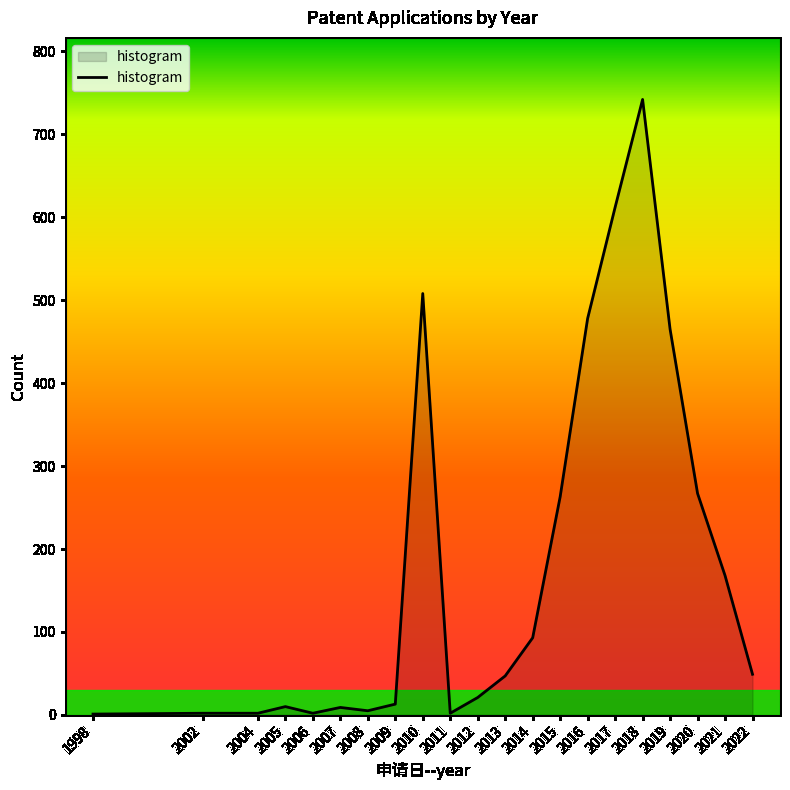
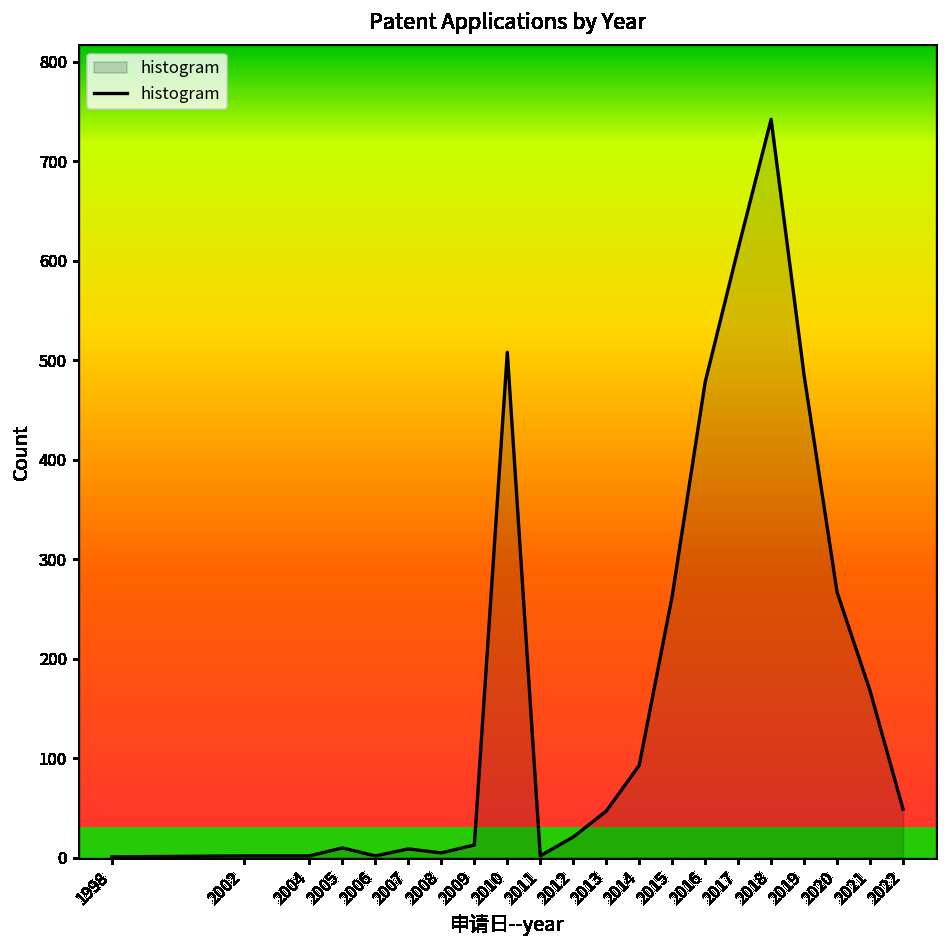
  {
    "2010": 510,
    "2013": 50,
    "2014": 90,
    "2015": 260,
    "2016": 480,
    "2017": 610,
    "2018": 740,
-   "2019": 470,
+   "2019": 490,
    "2020": 270,
    "2021": 170,
    "2022": 50
  }
